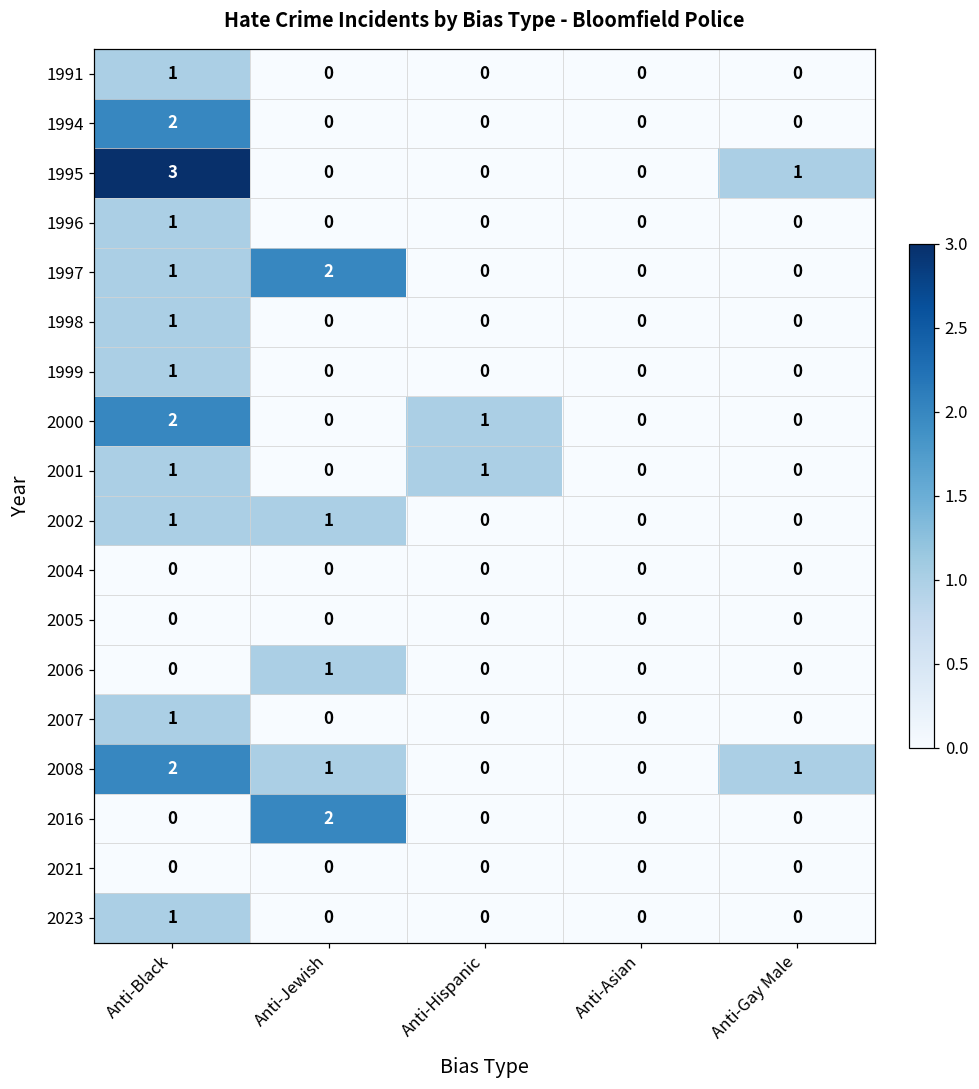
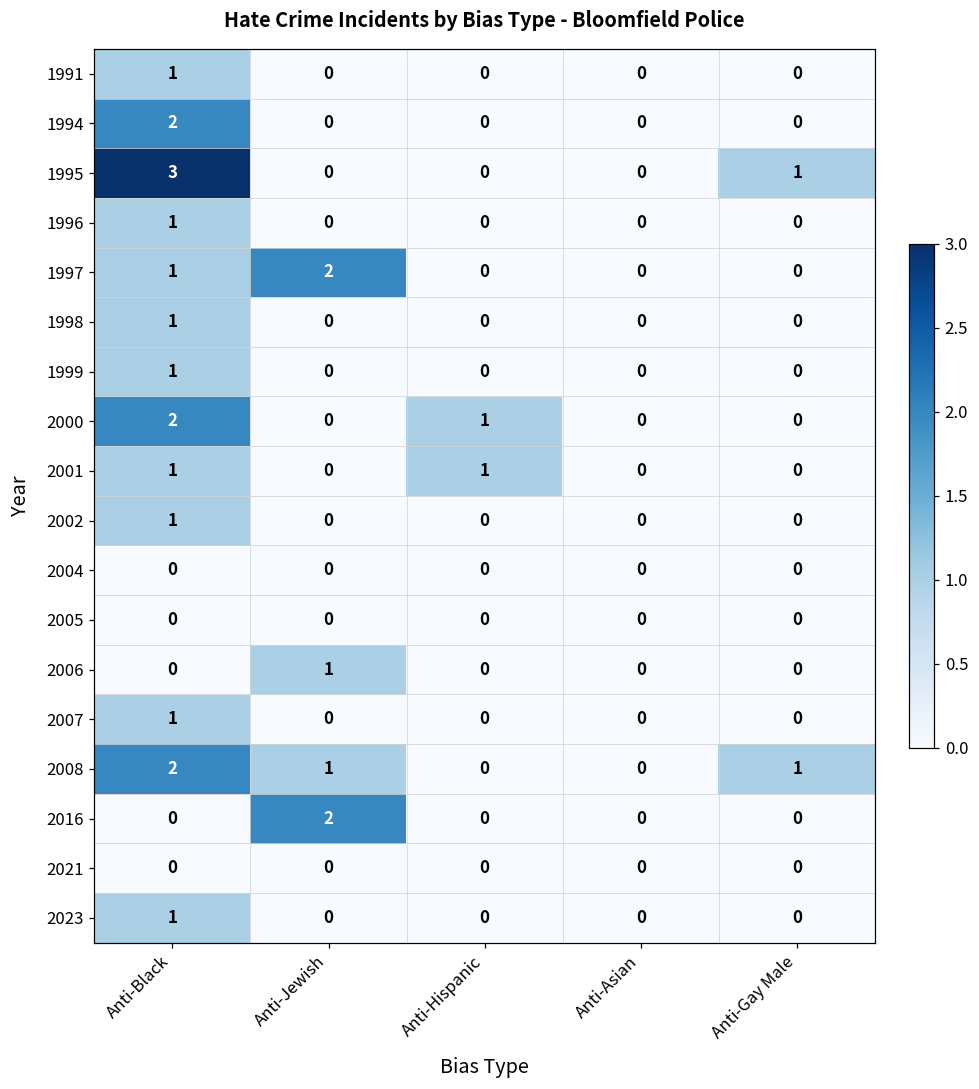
  {
    "1991": {
      "Anti-Black": 1,
      "Anti-Jewish": 0,
      "Anti-Hispanic": 0,
      "Anti-Asian": 0,
      "Anti-Gay Male": 0
    },
    "1994": {
      "Anti-Black": 2,
      "Anti-Jewish": 0,
      "Anti-Hispanic": 0,
      "Anti-Asian": 0,
      "Anti-Gay Male": 0
    },
    "1995": {
      "Anti-Black": 3,
      "Anti-Jewish": 0,
      "Anti-Hispanic": 0,
      "Anti-Asian": 0,
      "Anti-Gay Male": 1
    },
    "1996": {
      "Anti-Black": 1,
      "Anti-Jewish": 0,
      "Anti-Hispanic": 0,
      "Anti-Asian": 0,
      "Anti-Gay Male": 0
    },
    "1997": {
      "Anti-Black": 1,
      "Anti-Jewish": 2,
      "Anti-Hispanic": 0,
      "Anti-Asian": 0,
      "Anti-Gay Male": 0
    },
    "1998": {
      "Anti-Black": 1,
      "Anti-Jewish": 0,
      "Anti-Hispanic": 0,
      "Anti-Asian": 0,
      "Anti-Gay Male": 0
    },
    "1999": {
      "Anti-Black": 1,
      "Anti-Jewish": 0,
      "Anti-Hispanic": 0,
      "Anti-Asian": 0,
      "Anti-Gay Male": 0
    },
    "2000": {
      "Anti-Black": 2,
      "Anti-Jewish": 0,
      "Anti-Hispanic": 1,
      "Anti-Asian": 0,
      "Anti-Gay Male": 0
    },
    "2001": {
      "Anti-Black": 1,
      "Anti-Jewish": 0,
      "Anti-Hispanic": 1,
      "Anti-Asian": 0,
      "Anti-Gay Male": 0
    },
    "2002": {
      "Anti-Black": 1,
-     "Anti-Jewish": 1,
+     "Anti-Jewish": 0,
      "Anti-Hispanic": 0,
      "Anti-Asian": 0,
      "Anti-Gay Male": 0
    },
    "2004": {
      "Anti-Black": 0,
      "Anti-Jewish": 0,
      "Anti-Hispanic": 0,
      "Anti-Asian": 0,
      "Anti-Gay Male": 0
    },
    "2005": {
      "Anti-Black": 0,
      "Anti-Jewish": 0,
      "Anti-Hispanic": 0,
      "Anti-Asian": 0,
      "Anti-Gay Male": 0
    },
    "2006": {
      "Anti-Black": 0,
      "Anti-Jewish": 1,
      "Anti-Hispanic": 0,
      "Anti-Asian": 0,
      "Anti-Gay Male": 0
    },
    "2007": {
      "Anti-Black": 1,
      "Anti-Jewish": 0,
      "Anti-Hispanic": 0,
      "Anti-Asian": 0,
      "Anti-Gay Male": 0
    },
    "2008": {
      "Anti-Black": 2,
      "Anti-Jewish": 1,
      "Anti-Hispanic": 0,
      "Anti-Asian": 0,
      "Anti-Gay Male": 1
    },
    "2016": {
      "Anti-Black": 0,
      "Anti-Jewish": 2,
      "Anti-Hispanic": 0,
      "Anti-Asian": 0,
      "Anti-Gay Male": 0
    },
    "2021": {
      "Anti-Black": 0,
      "Anti-Jewish": 0,
      "Anti-Hispanic": 0,
      "Anti-Asian": 0,
      "Anti-Gay Male": 0
    },
    "2023": {
      "Anti-Black": 1,
      "Anti-Jewish": 0,
      "Anti-Hispanic": 0,
      "Anti-Asian": 0,
      "Anti-Gay Male": 0
    }
  }
